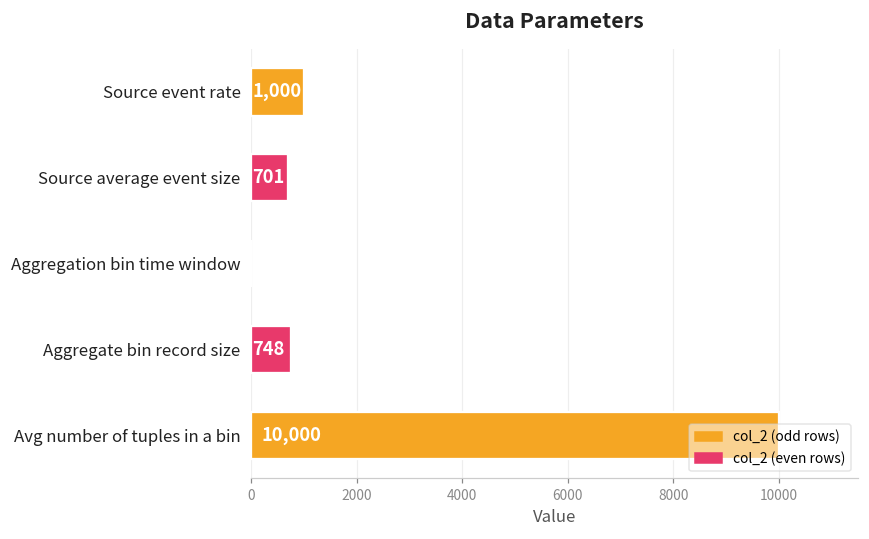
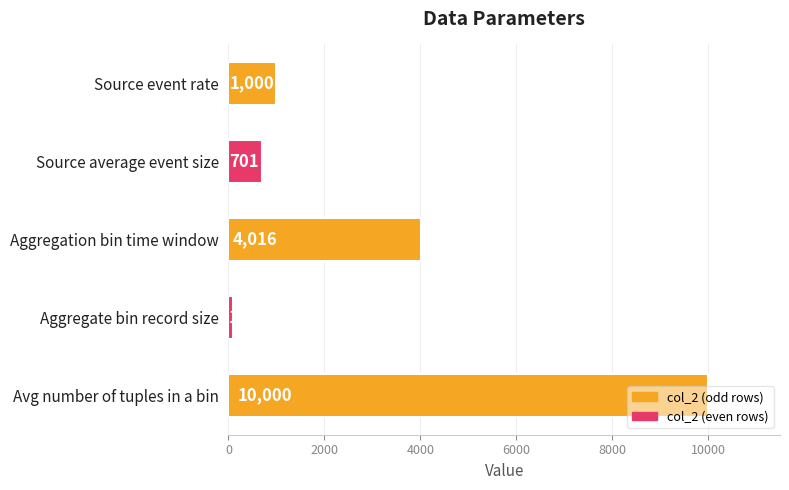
  {
-   "Aggregation bin time window": 0,
-   "Aggregate bin record size": 700
+   "Aggregation bin time window": 4000,
+   "Aggregate bin record size": 100
  }
